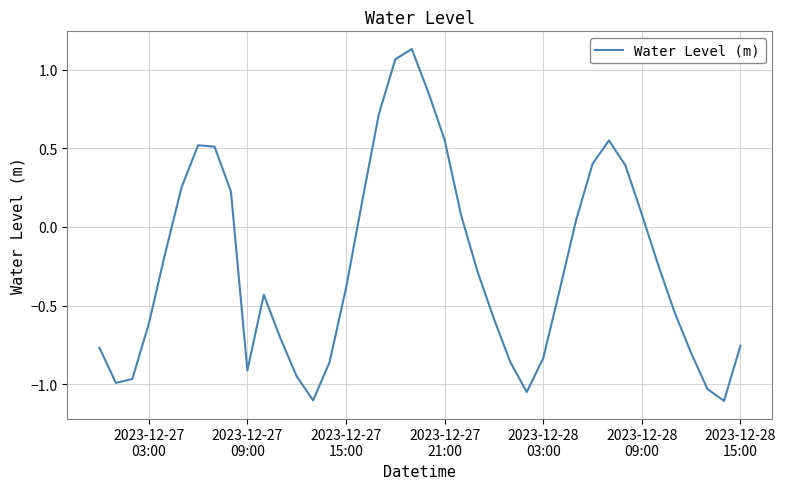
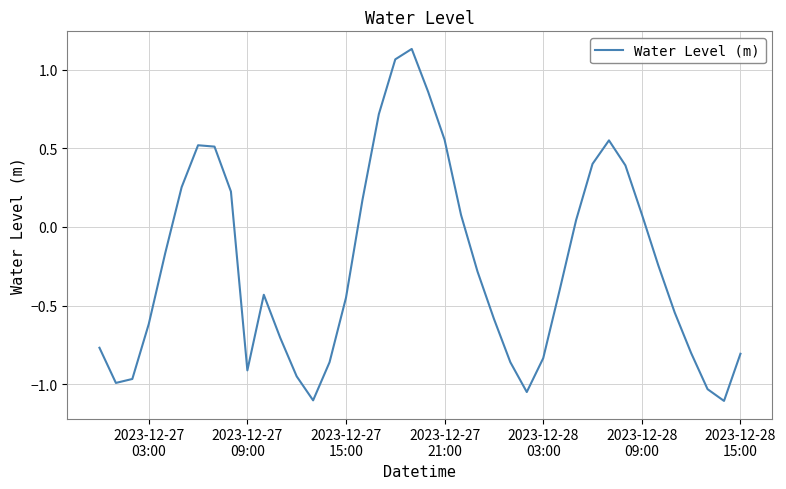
  {
    "2023-12-27 03:00": -0.62,
    "2023-12-27 09:00": -0.91,
-   "2023-12-27 15:00": -0.39,
+   "2023-12-27 15:00": -0.45,
    "2023-12-27 21:00": 0.55,
    "2023-12-28 03:00": -0.83,
    "2023-12-28 09:00": 0.08,
-   "2023-12-28 15:00": -0.75
+   "2023-12-28 15:00": -0.81
  }
